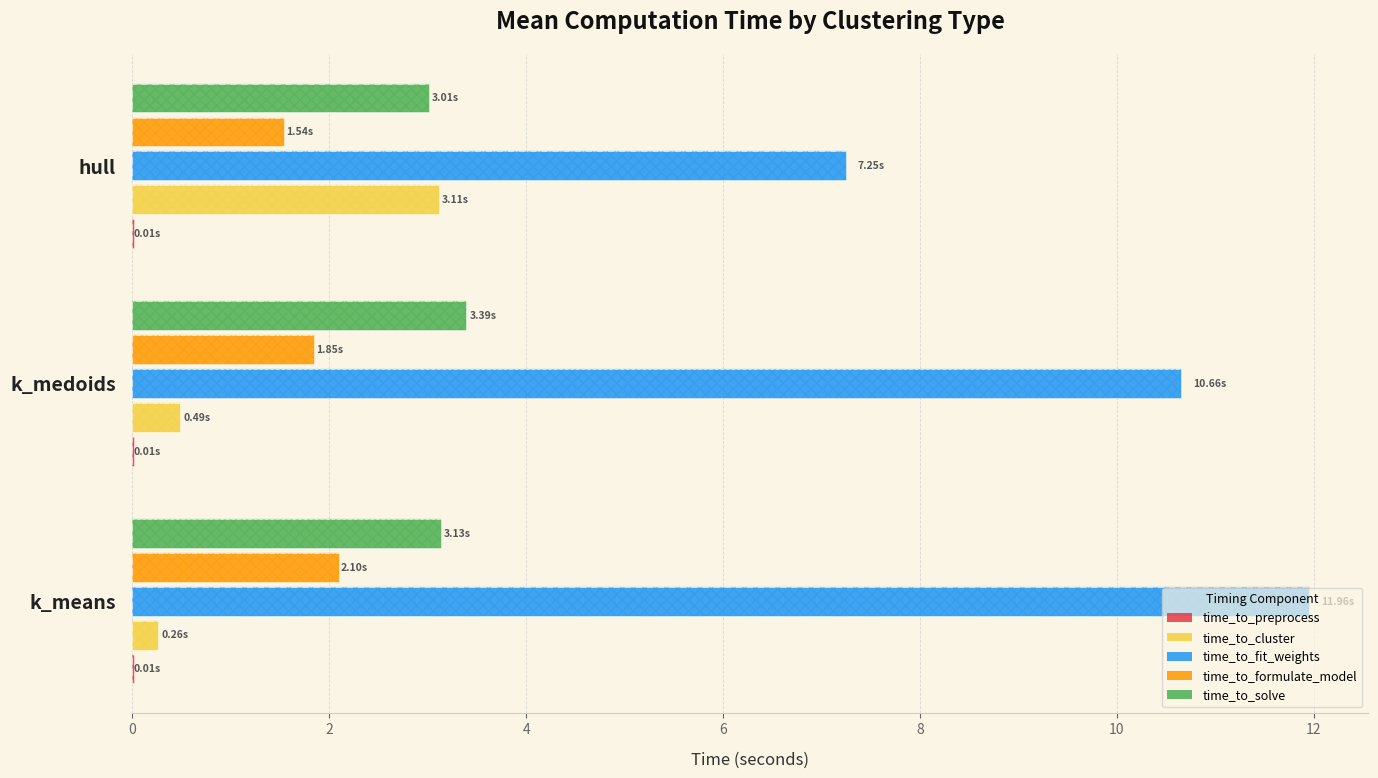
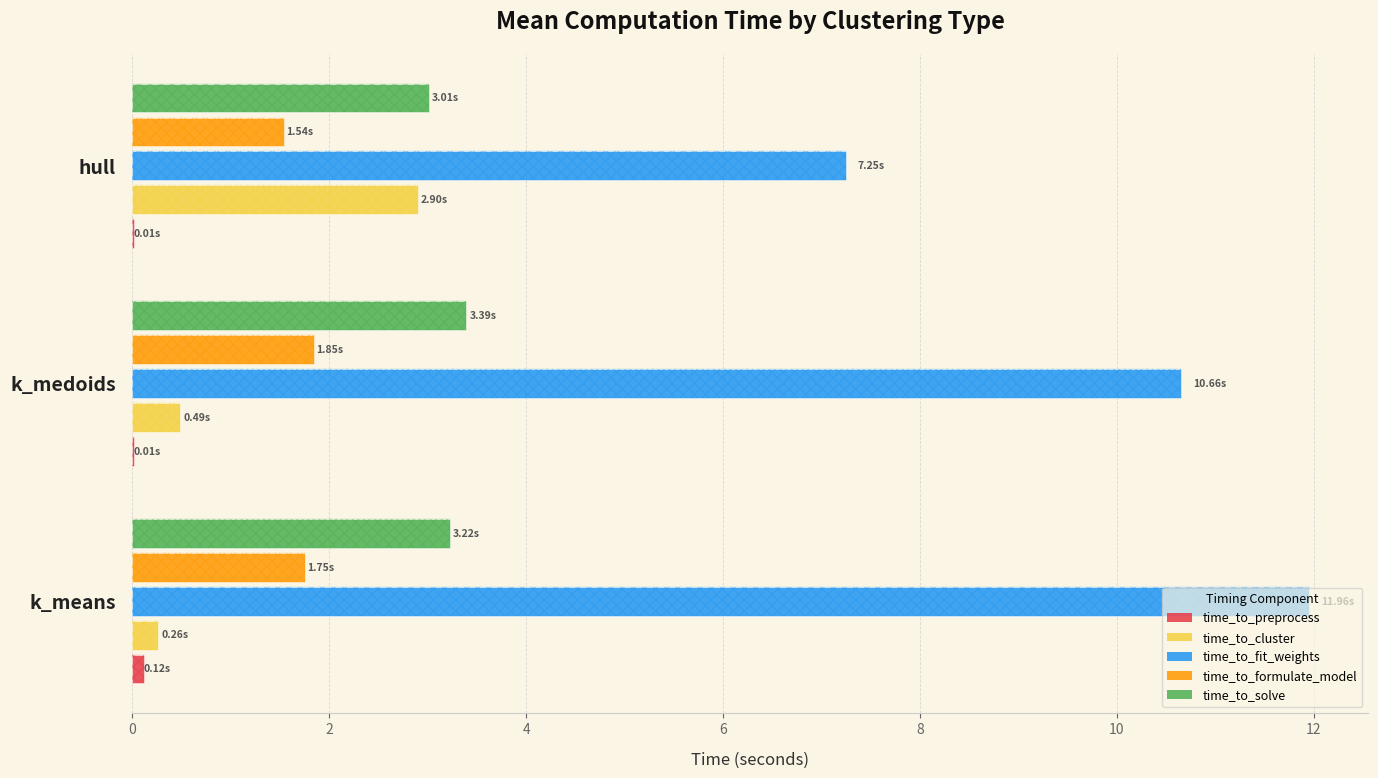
  {
    "time_to_preprocess": {
      "hull": "0.01s",
      "k_medoids": "0.01s",
-     "k_means": "0.01s"
+     "k_means": "0.12s"
    },
    "time_to_cluster": {
-     "hull": "3.11s",
+     "hull": "2.90s",
      "k_medoids": "0.49s",
      "k_means": "0.26s"
    },
    "time_to_fit_weights": {
      "hull": "7.25s",
      "k_medoids": "10.66s"
    },
    "time_to_formulate_model": {
      "hull": "1.54s",
      "k_medoids": "1.85s",
-     "k_means": "2.10s"
+     "k_means": "1.75s"
    },
    "time_to_solve": {
      "hull": "3.01s",
      "k_medoids": "3.39s",
-     "k_means": "3.13s"
+     "k_means": "3.22s"
    }
  }
